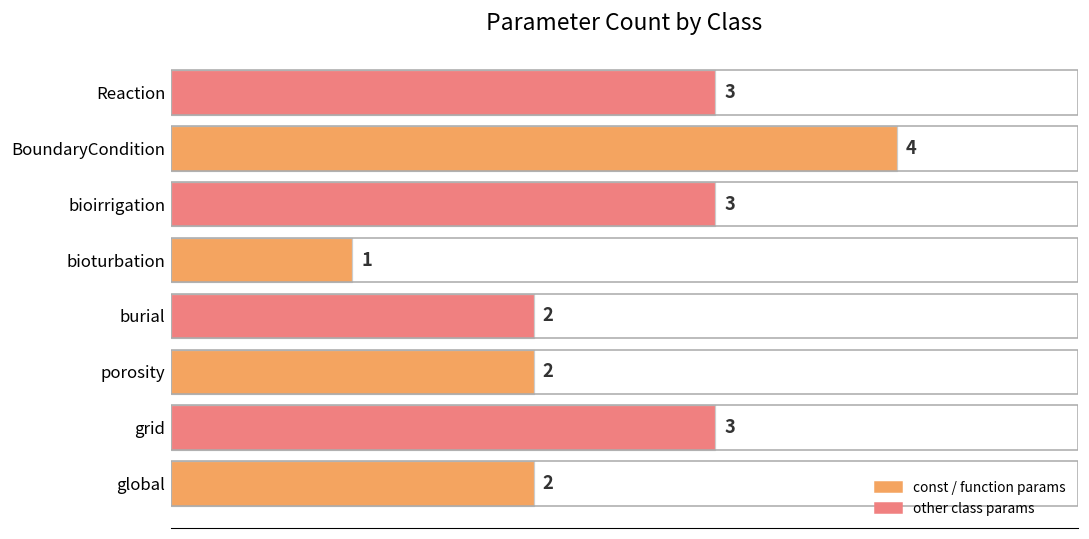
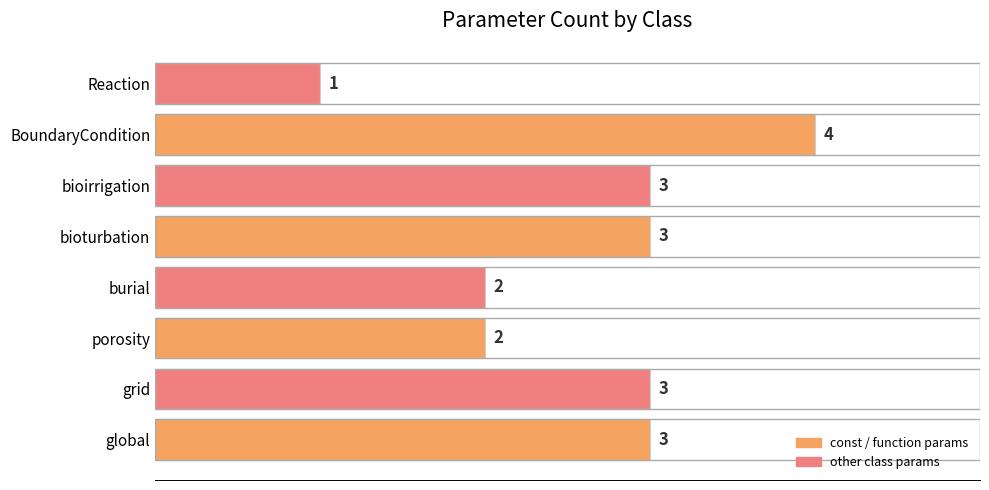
  {
-   "Reaction": 3,
+   "Reaction": 1,
    "BoundaryCondition": 4,
    "bioirrigation": 3,
-   "bioturbation": 1,
+   "bioturbation": 3,
    "burial": 2,
    "porosity": 2,
    "grid": 3,
-   "global": 2
+   "global": 3
  }
